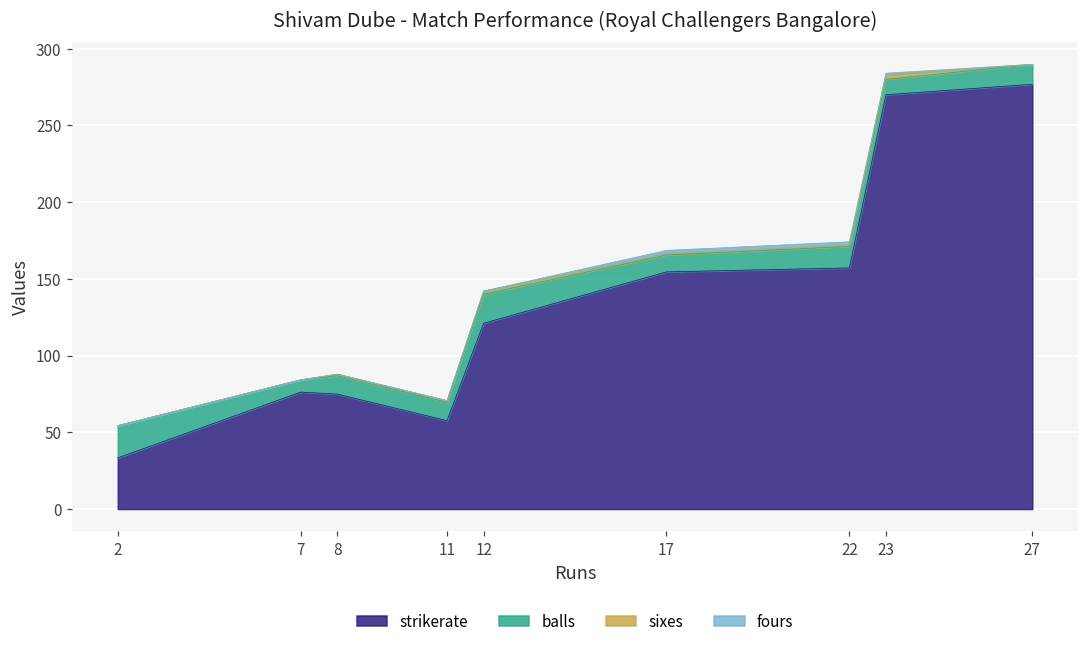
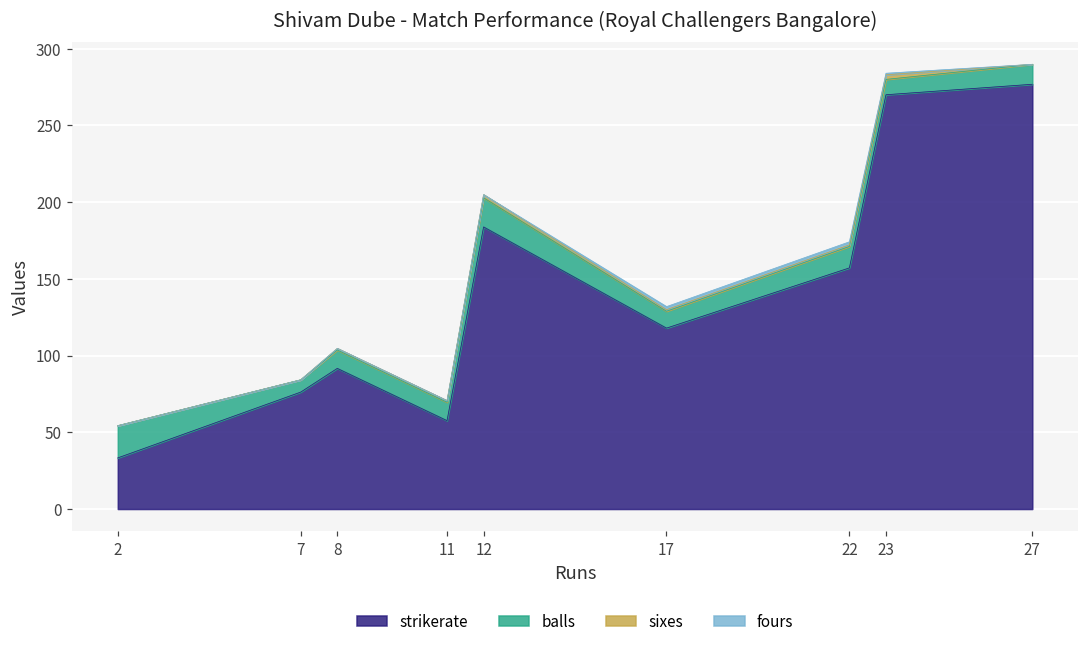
  {
    "strikerate": {
      "2": 33,
      "7": 76,
-     "8": 75,
+     "8": 92,
      "11": 58,
-     "12": 121,
-     "17": 155,
+     "12": 184,
+     "17": 118,
      "22": 157,
      "23": 270,
      "27": 277
    },
    "balls": {
      "12": 19,
      "23": 10
    },
    "fours": {
      "17": 2,
      "22": 2
    }
  }
